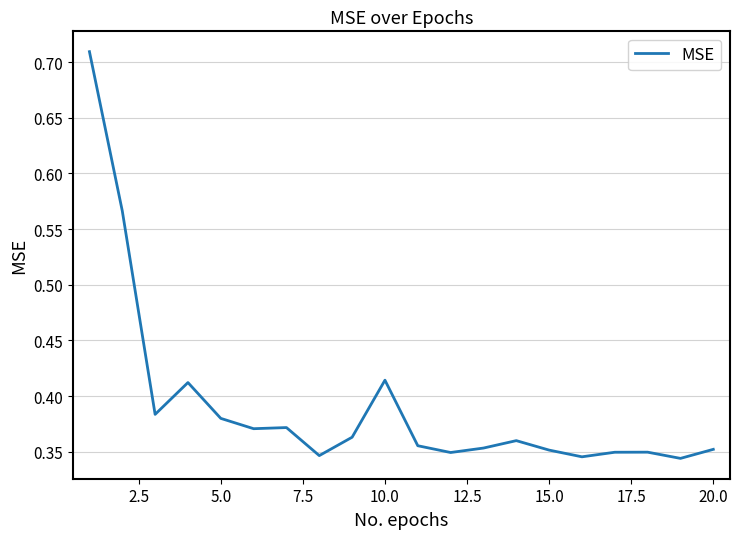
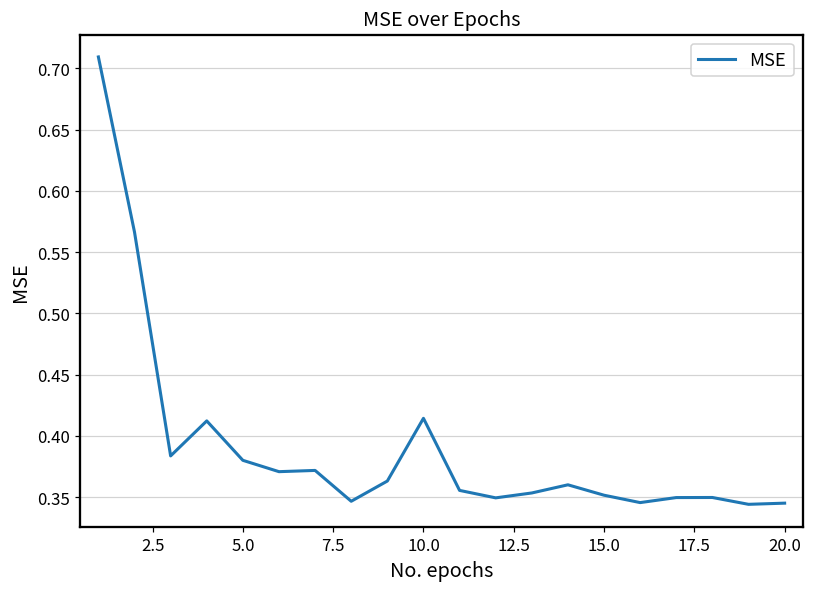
  {
    "5.0": 0.380,
    "10.0": 0.414,
    "15.0": 0.352,
-   "20.0": 0.352
+   "20.0": 0.345
  }
